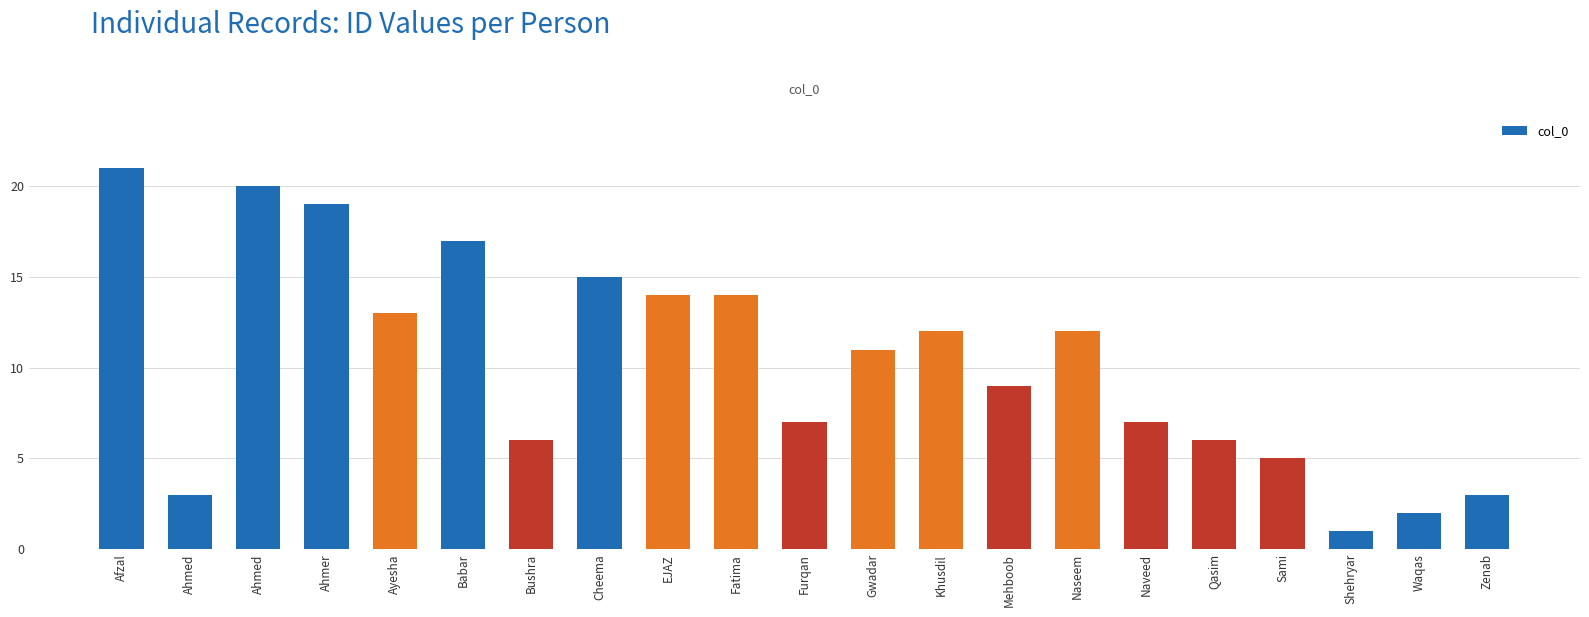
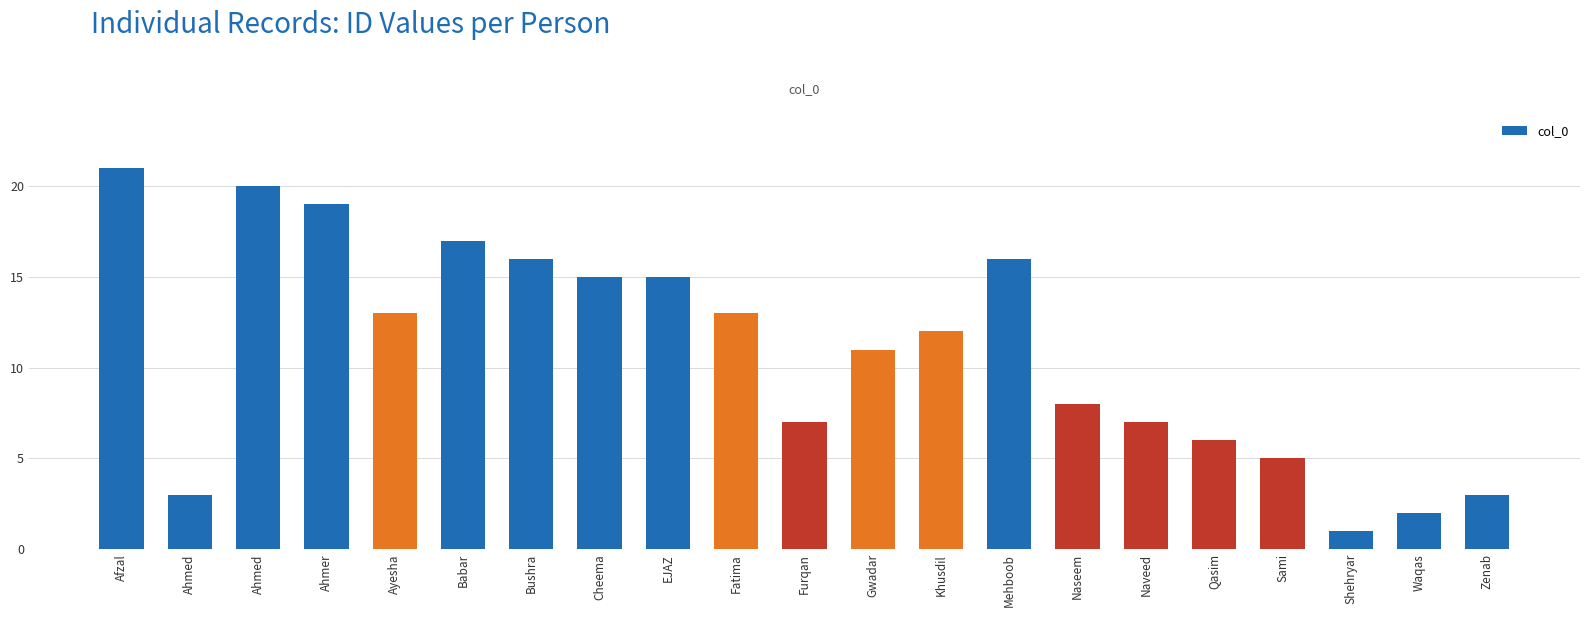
  {
    "Afzal": 21,
    "Ahmer": 19,
    "Ayesha": 13,
    "Babar": 17,
-   "Bushra": 6,
+   "Bushra": 16,
    "Cheema": 15,
-   "EJAZ": 14,
-   "Fatima": 14,
+   "EJAZ": 15,
+   "Fatima": 13,
    "Furqan": 7,
    "Gwadar": 11,
    "Khusdil": 12,
-   "Mehboob": 9,
-   "Naseem": 12,
+   "Mehboob": 16,
+   "Naseem": 8,
    "Naveed": 7,
    "Qasim": 6,
    "Sami": 5,
    "Shehryar": 1,
    "Waqas": 2,
    "Zenab": 3
  }
